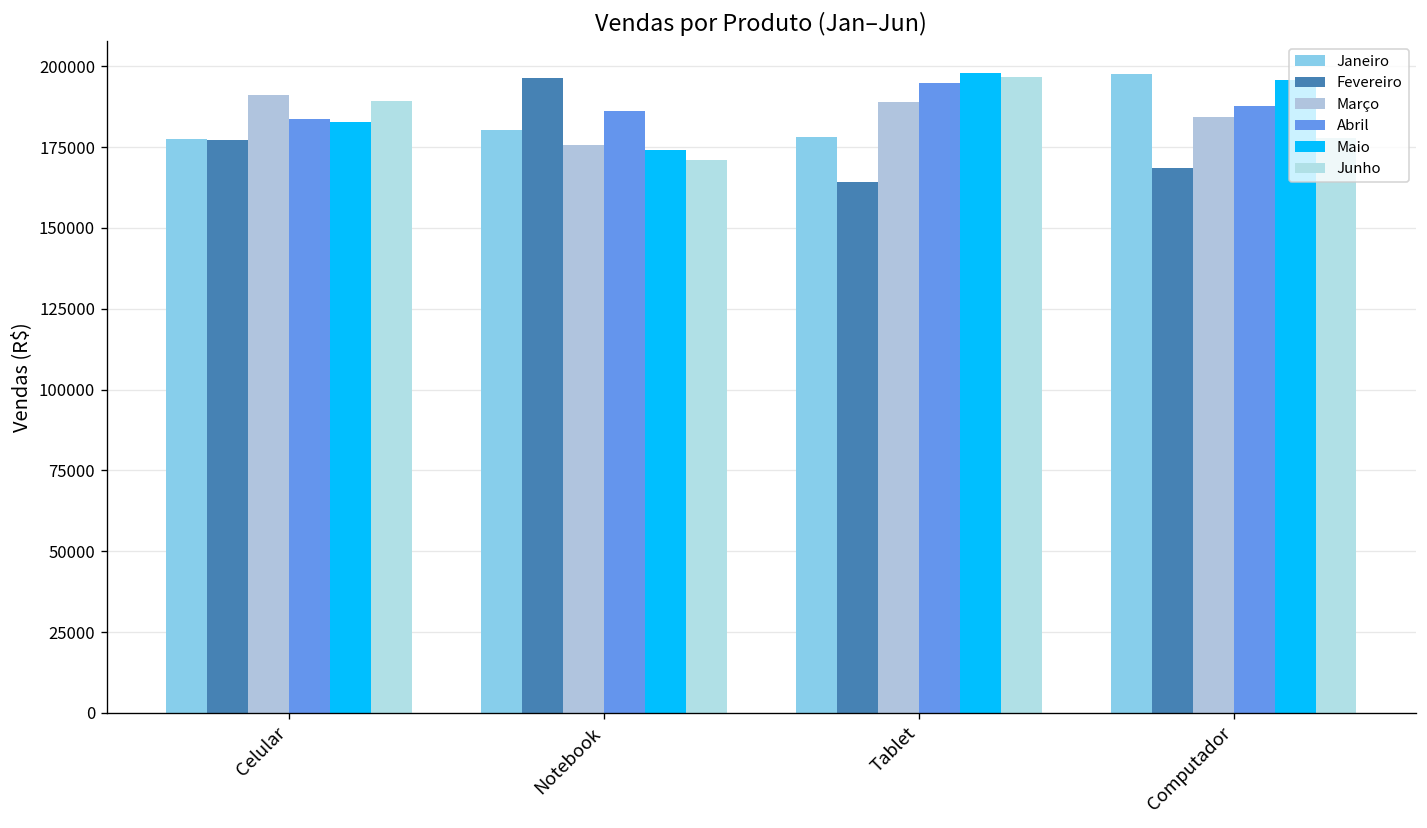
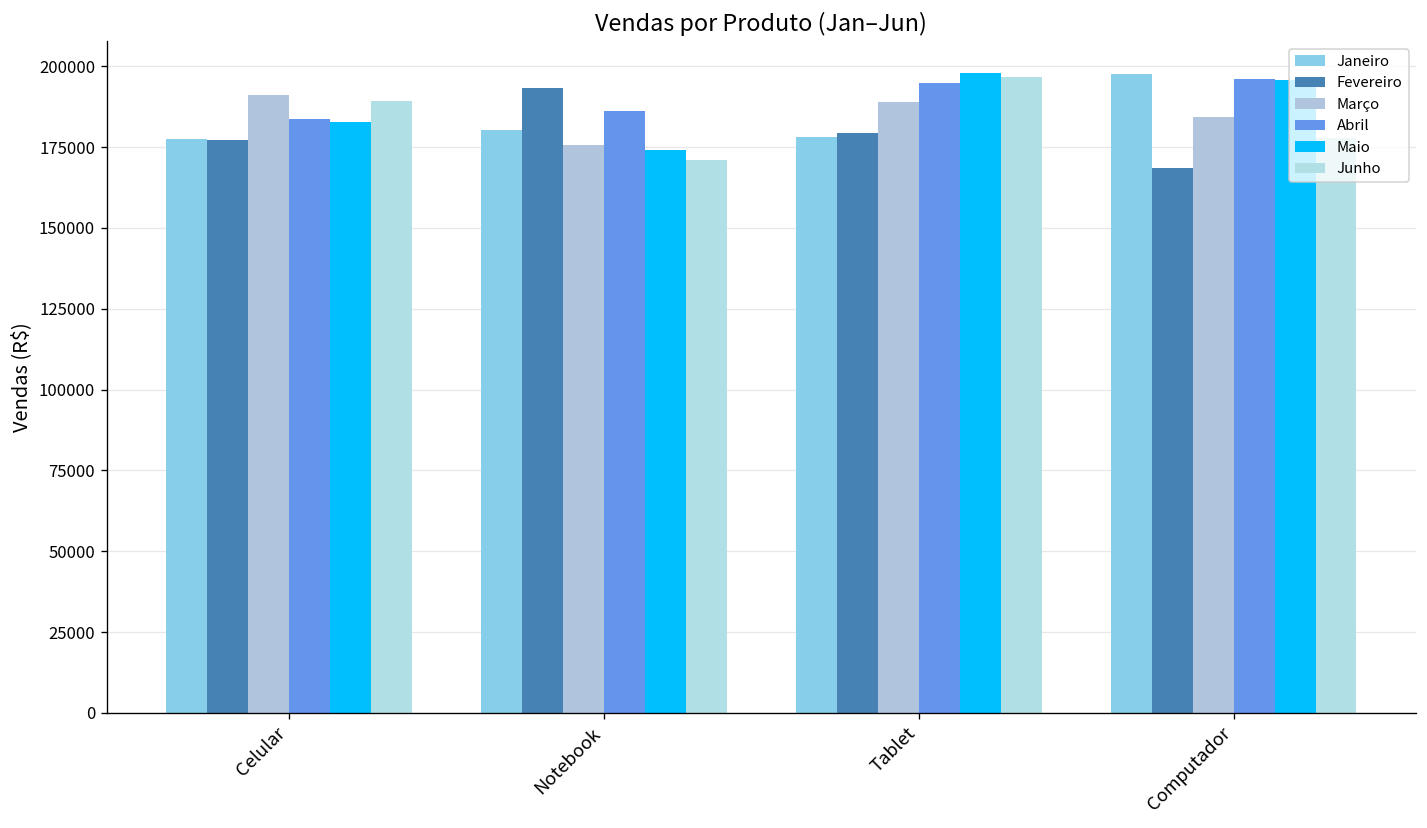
  {
    "Fevereiro": {
      "Celular": 177000,
-     "Notebook": 196000,
-     "Tablet": 164000,
+     "Notebook": 193000,
+     "Tablet": 179000,
      "Computador": 169000
    },
    "Abril": {
      "Celular": 184000,
      "Notebook": 186000,
      "Tablet": 195000,
-     "Computador": 188000
+     "Computador": 196000
    },
    "Maio": {
      "Celular": 183000,
      "Notebook": 174000,
      "Tablet": 198000
    }
  }
